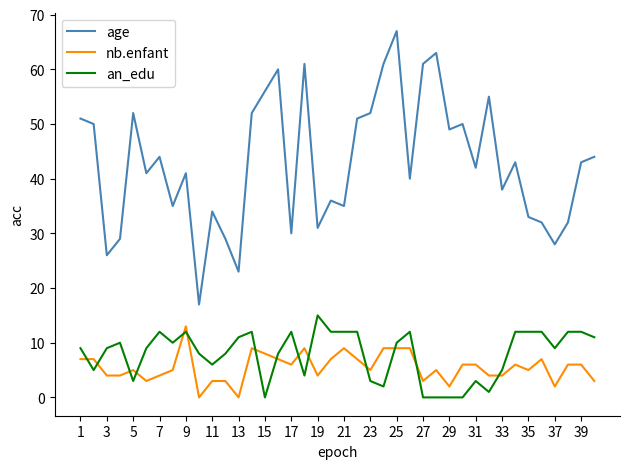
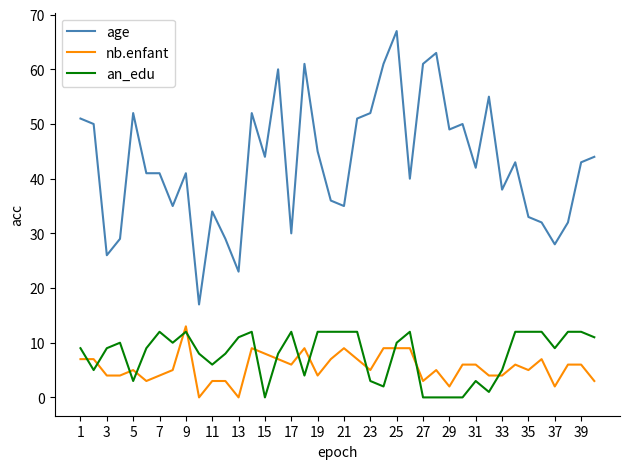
  {
    "age": {
      "1": 51,
      "3": 26,
      "5": 52,
-     "7": 44,
+     "7": 41,
      "9": 41,
      "11": 34,
      "13": 23,
-     "15": 56,
+     "15": 44,
      "17": 30,
-     "19": 31,
+     "19": 45,
      "21": 35,
      "23": 52,
      "25": 67,
      "27": 61,
      "29": 49,
      "31": 42,
      "33": 38,
      "35": 33,
      "37": 28,
      "39": 43
    },
    "nb.enfant": {
      "1": 7,
      "3": 4,
      "5": 5,
      "7": 4,
      "9": 13,
      "11": 3,
      "13": 0,
      "15": 8,
      "17": 6,
      "19": 4,
      "21": 9,
      "23": 5,
      "25": 9,
      "27": 3,
      "29": 2,
      "31": 6,
      "33": 4,
      "35": 5,
      "37": 2,
      "39": 6
    },
    "an_edu": {
      "1": 9,
      "3": 9,
      "5": 3,
      "7": 12,
      "9": 12,
      "11": 6,
      "13": 11,
      "15": 0,
      "17": 12,
-     "19": 15,
+     "19": 12,
      "21": 12,
      "23": 3,
      "25": 10,
      "27": 0,
      "29": 0,
      "31": 3,
      "33": 5,
      "35": 12,
      "37": 9,
      "39": 12
    }
  }
